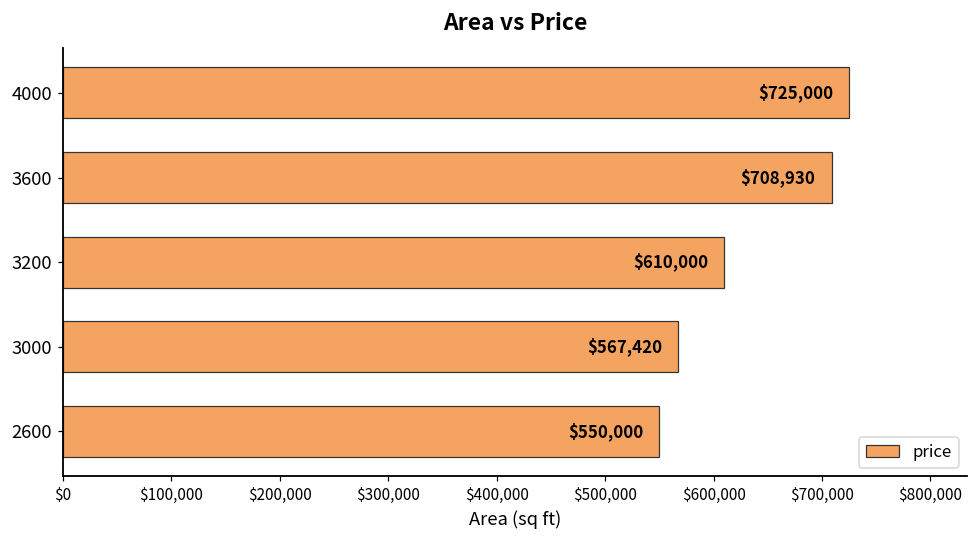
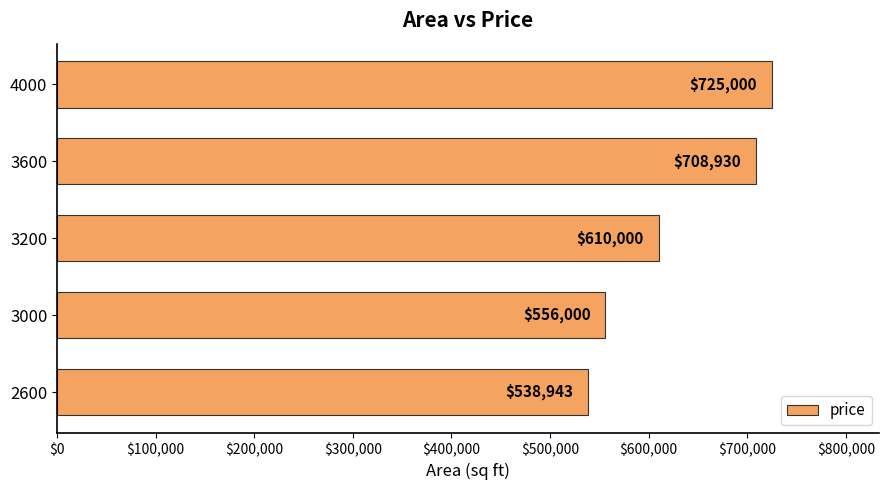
  {
    "4000": "$725,000",
    "3600": "$708,930",
    "3200": "$610,000",
-   "3000": "$567,420",
-   "2600": "$550,000"
+   "3000": "$556,000",
+   "2600": "$538,943"
  }
